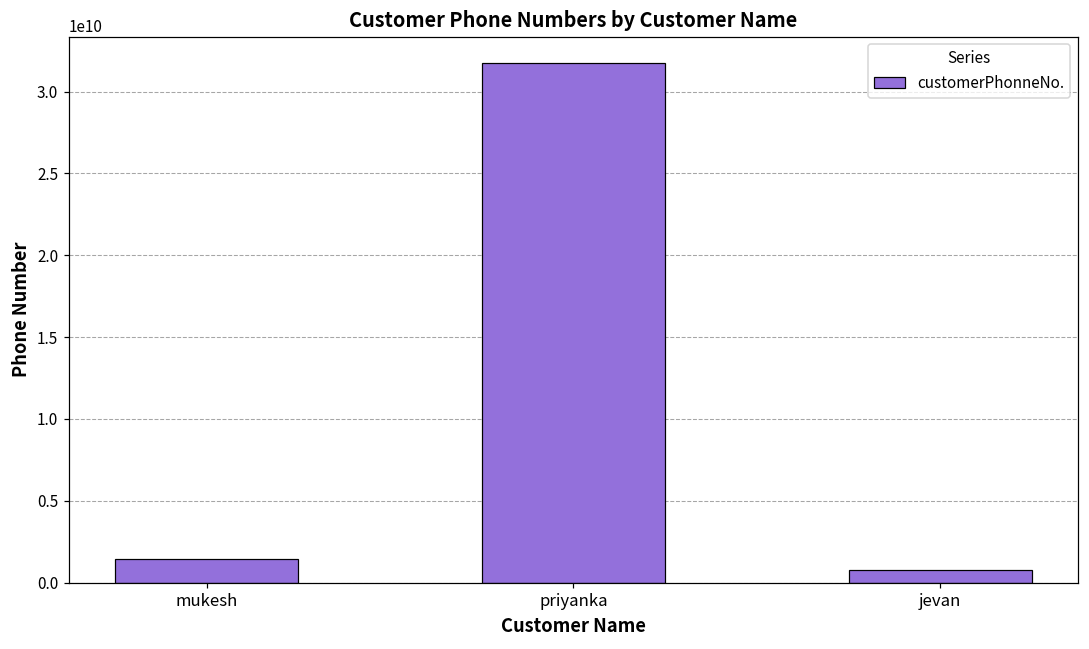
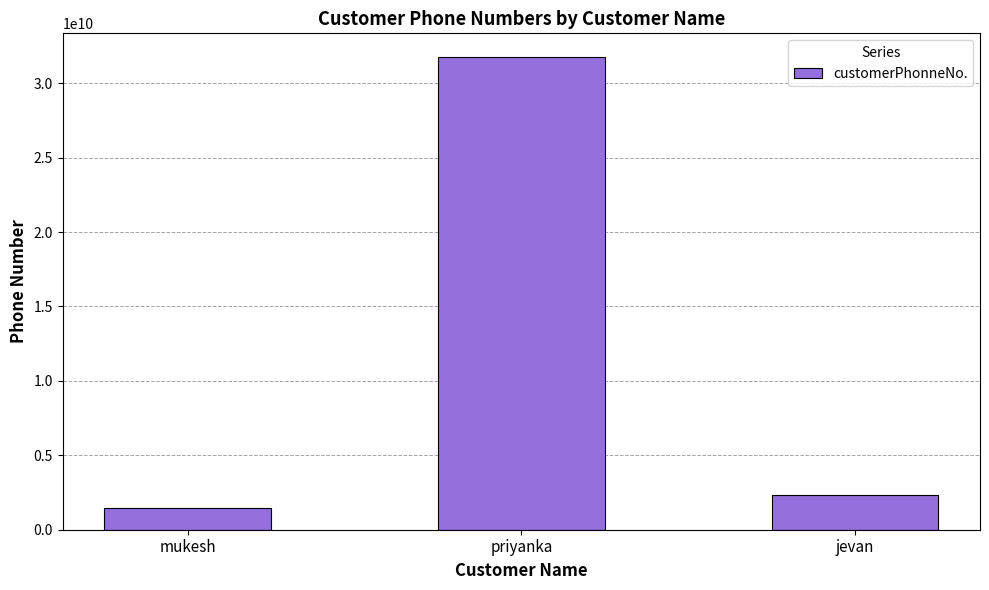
  {
    "mukesh": 1400000000,
    "priyanka": 31800000000,
-   "jevan": 800000000
+   "jevan": 2300000000
  }
